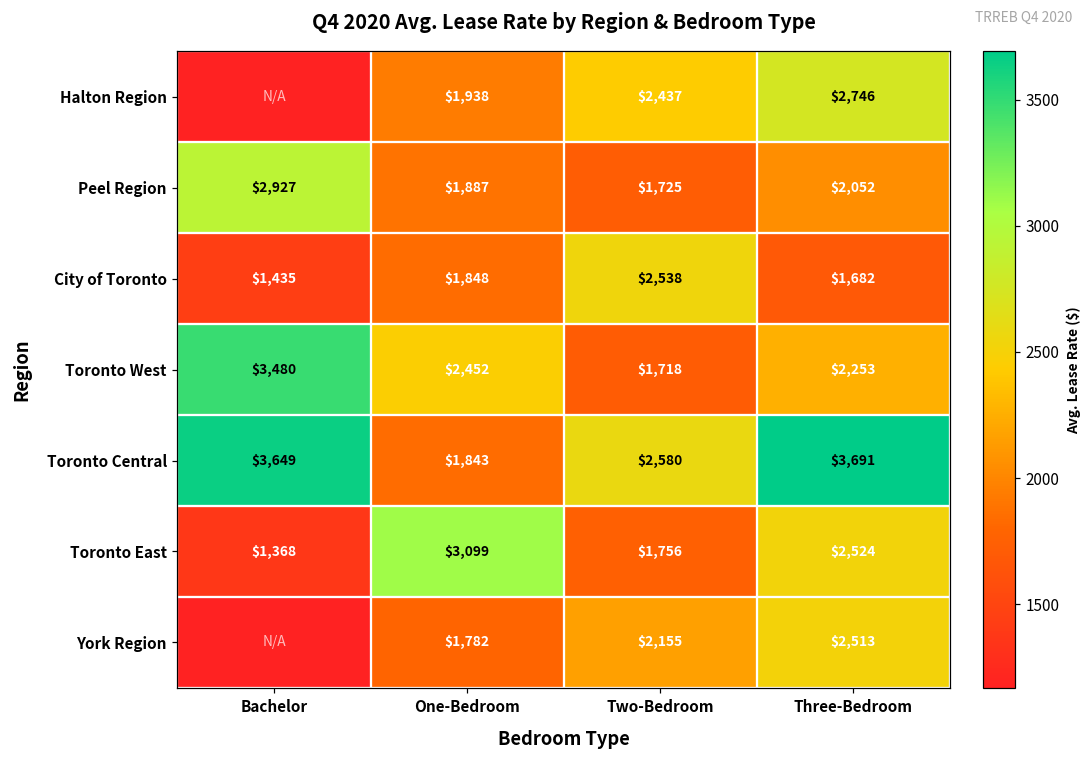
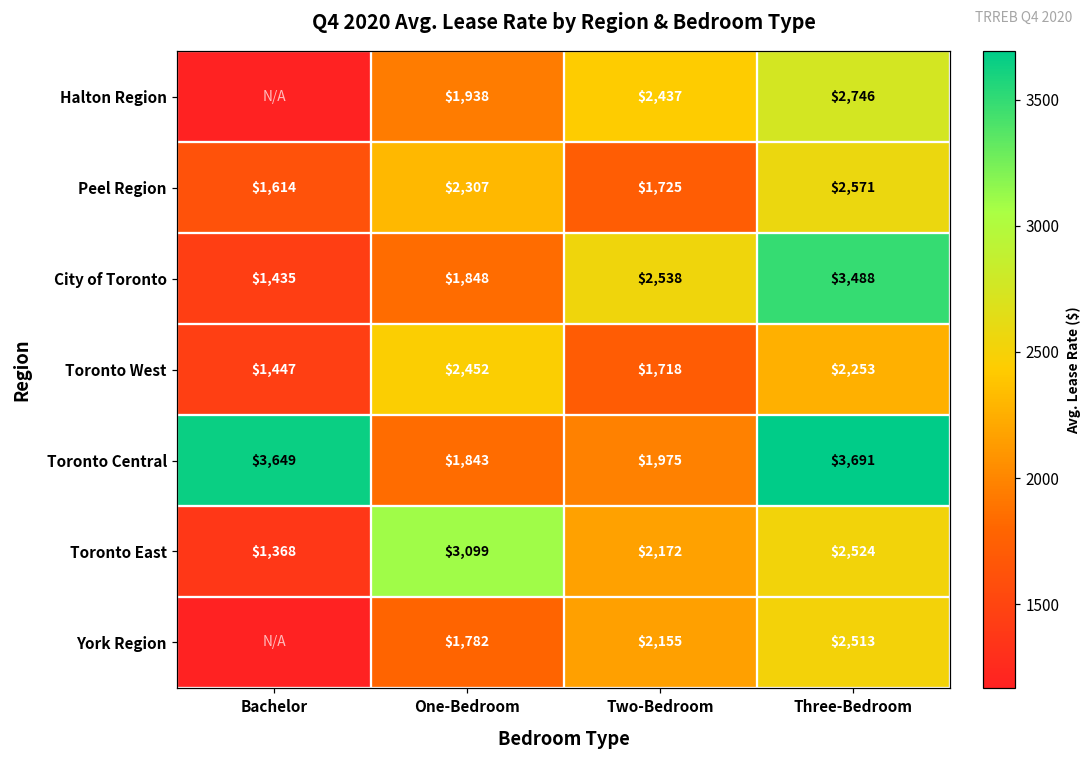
  {
    "Halton Region": {
      "One-Bedroom": "$1,938",
      "Two-Bedroom": "$2,437",
      "Three-Bedroom": "$2,746"
    },
    "Peel Region": {
-     "Bachelor": "$2,927",
-     "One-Bedroom": "$1,887",
+     "Bachelor": "$1,614",
+     "One-Bedroom": "$2,307",
      "Two-Bedroom": "$1,725",
-     "Three-Bedroom": "$2,052"
+     "Three-Bedroom": "$2,571"
    },
    "City of Toronto": {
      "Bachelor": "$1,435",
      "One-Bedroom": "$1,848",
      "Two-Bedroom": "$2,538",
-     "Three-Bedroom": "$1,682"
+     "Three-Bedroom": "$3,488"
    },
    "Toronto West": {
-     "Bachelor": "$3,480",
+     "Bachelor": "$1,447",
      "One-Bedroom": "$2,452",
      "Two-Bedroom": "$1,718",
      "Three-Bedroom": "$2,253"
    },
    "Toronto Central": {
      "Bachelor": "$3,649",
      "One-Bedroom": "$1,843",
-     "Two-Bedroom": "$2,580",
+     "Two-Bedroom": "$1,975",
      "Three-Bedroom": "$3,691"
    },
    "Toronto East": {
      "Bachelor": "$1,368",
      "One-Bedroom": "$3,099",
-     "Two-Bedroom": "$1,756",
+     "Two-Bedroom": "$2,172",
      "Three-Bedroom": "$2,524"
    },
    "York Region": {
      "One-Bedroom": "$1,782",
      "Two-Bedroom": "$2,155",
      "Three-Bedroom": "$2,513"
    }
  }
